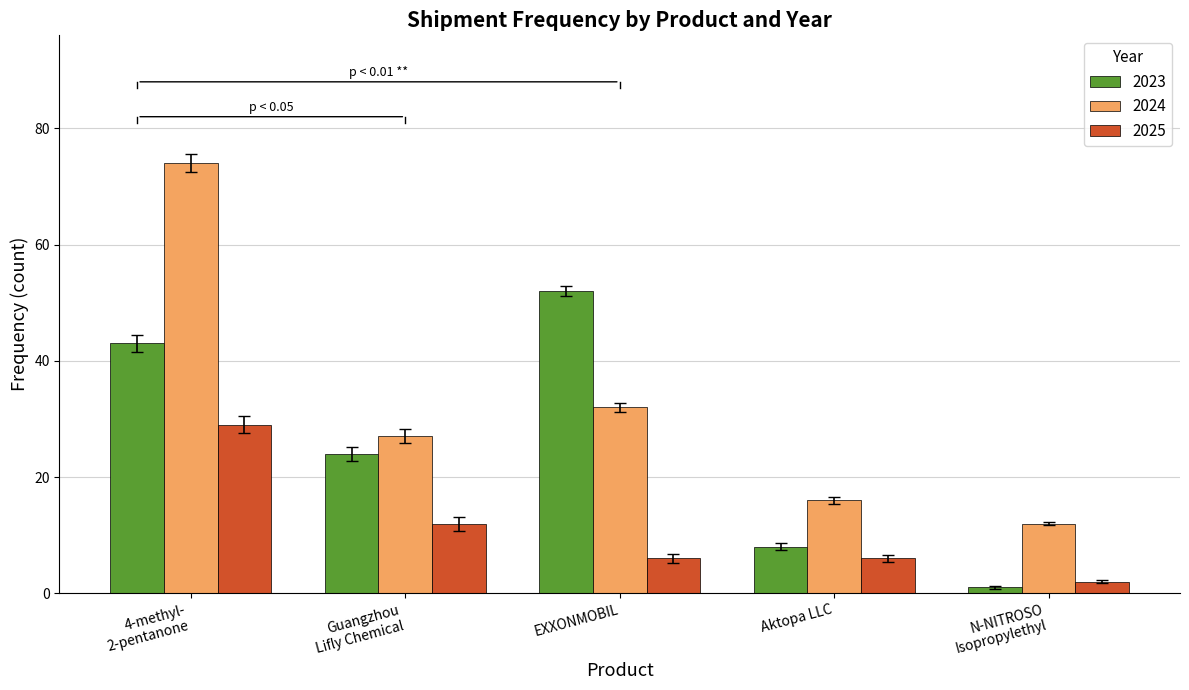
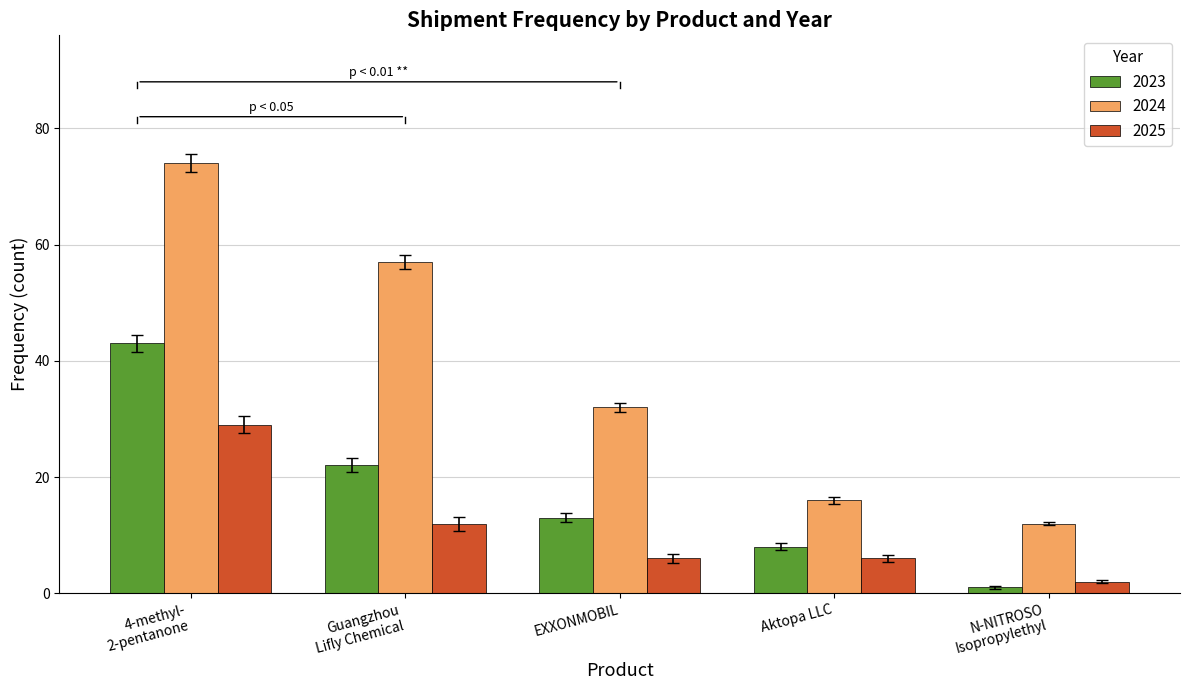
  {
    "2023": {
      "4-methyl- 2-pentanone": 43,
-     "Guangzhou Lifly Chemical": 24,
-     "EXXONMOBIL": 52,
+     "Guangzhou Lifly Chemical": 22,
+     "EXXONMOBIL": 13,
      "Aktopa LLC": 8,
      "N-NITROSO Isopropylethyl": 1
    },
    "2024": {
      "4-methyl- 2-pentanone": 74,
-     "Guangzhou Lifly Chemical": 27,
+     "Guangzhou Lifly Chemical": 57,
      "EXXONMOBIL": 32,
      "Aktopa LLC": 16,
      "N-NITROSO Isopropylethyl": 12
    },
    "2025": {
      "4-methyl- 2-pentanone": 29,
      "Guangzhou Lifly Chemical": 12,
      "EXXONMOBIL": 6,
      "Aktopa LLC": 6,
      "N-NITROSO Isopropylethyl": 2
    }
  }
